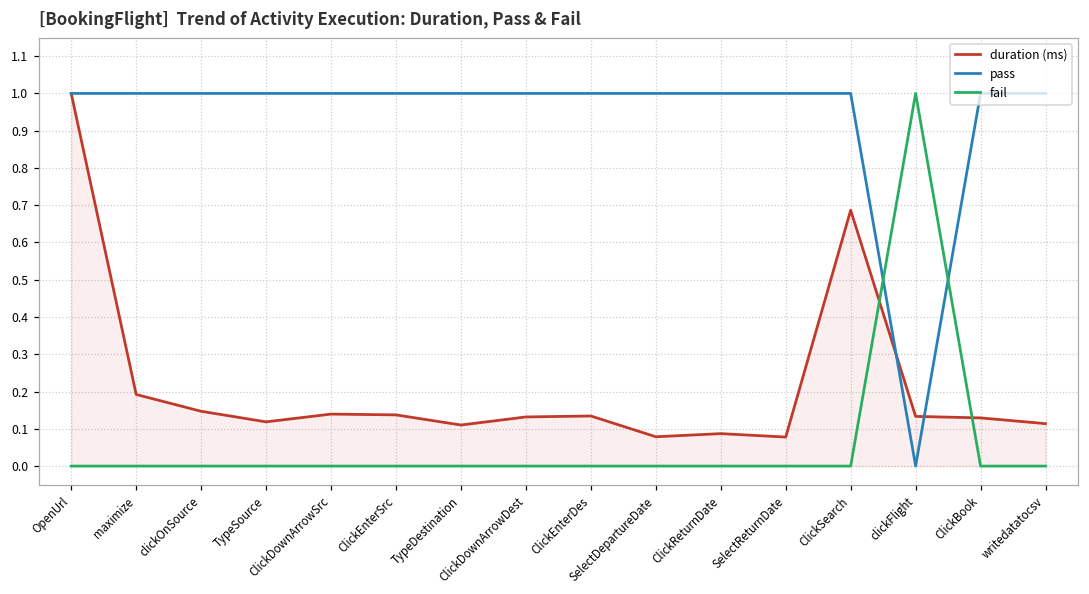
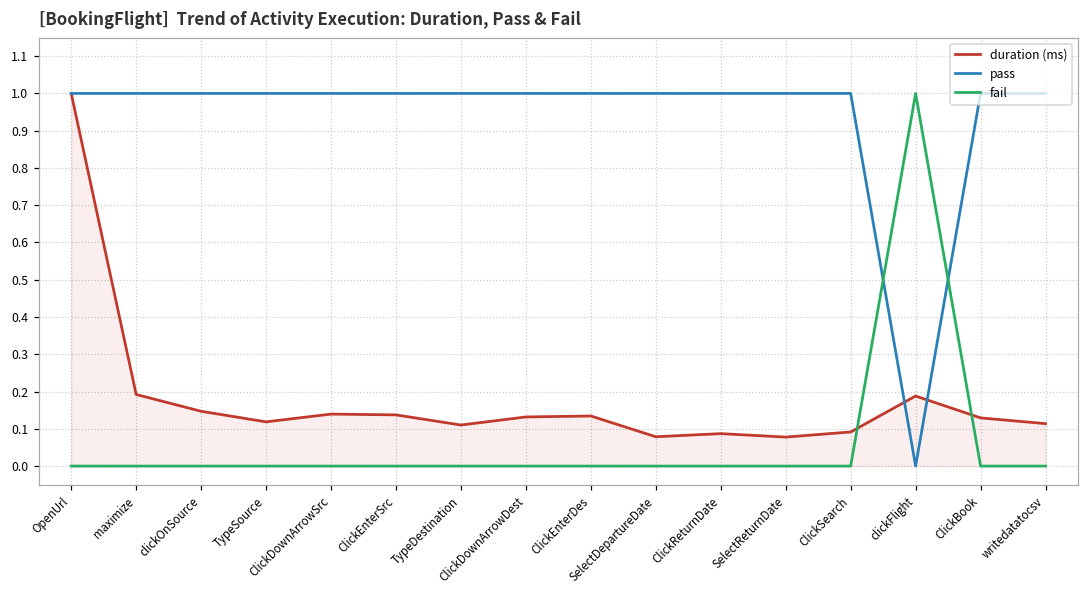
  {
    "duration (ms)": {
      "maximize": 0.19,
      "clickOnSource": 0.15,
      "TypeSource": 0.12,
      "ClickDownArrowSrc": 0.14,
      "ClickEnterSrc": 0.14,
      "TypeDestination": 0.11,
      "ClickDownArrowDest": 0.13,
      "ClickEnterDes": 0.13,
      "SelectDepartureDate": 0.08,
      "ClickReturnDate": 0.09,
      "SelectReturnDate": 0.08,
-     "ClickSearch": 0.69,
-     "clickFlight": 0.13,
+     "ClickSearch": 0.09,
+     "clickFlight": 0.19,
      "ClickBook": 0.13,
      "writedatatocsv": 0.11
    },
    "pass": {
      "maximize": 1.00,
      "clickOnSource": 1.00,
      "TypeSource": 1.00,
      "ClickDownArrowSrc": 1.00,
      "ClickEnterSrc": 1.00,
      "TypeDestination": 1.00,
      "ClickDownArrowDest": 1.00,
      "ClickEnterDes": 1.00,
      "SelectDepartureDate": 1.00,
      "ClickReturnDate": 1.00,
      "SelectReturnDate": 1.00,
      "ClickSearch": 1.00,
      "clickFlight": 0.00
    },
    "fail": {
      "OpenUrl": 0.00,
      "maximize": 0.00,
      "clickOnSource": 0.00,
      "TypeSource": 0.00,
      "ClickDownArrowSrc": 0.00,
      "ClickEnterSrc": 0.00,
      "TypeDestination": 0.00,
      "ClickDownArrowDest": 0.00,
      "ClickEnterDes": 0.00,
      "SelectDepartureDate": 0.00,
      "ClickReturnDate": 0.00,
      "SelectReturnDate": 0.00,
      "ClickSearch": 0.00,
      "clickFlight": 1.00,
      "ClickBook": 0.00,
      "writedatatocsv": 0.00
    }
  }
